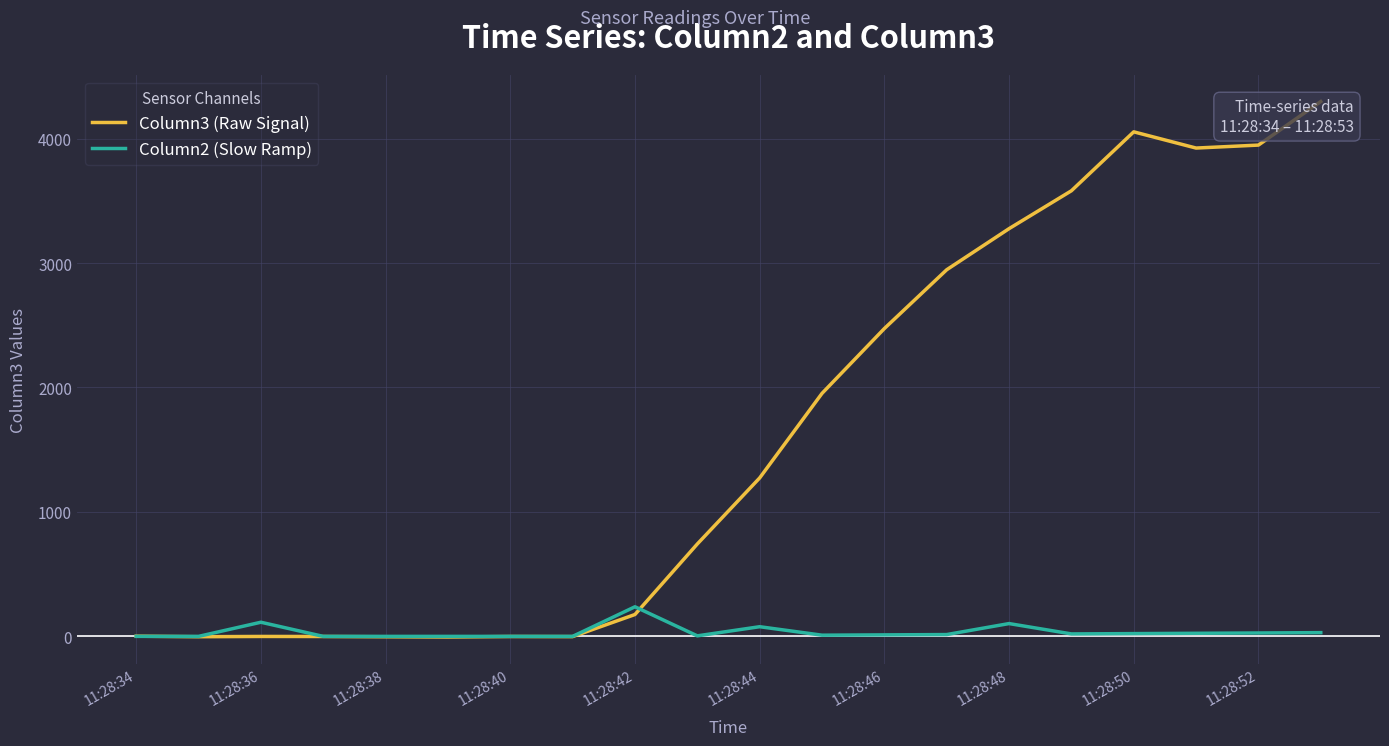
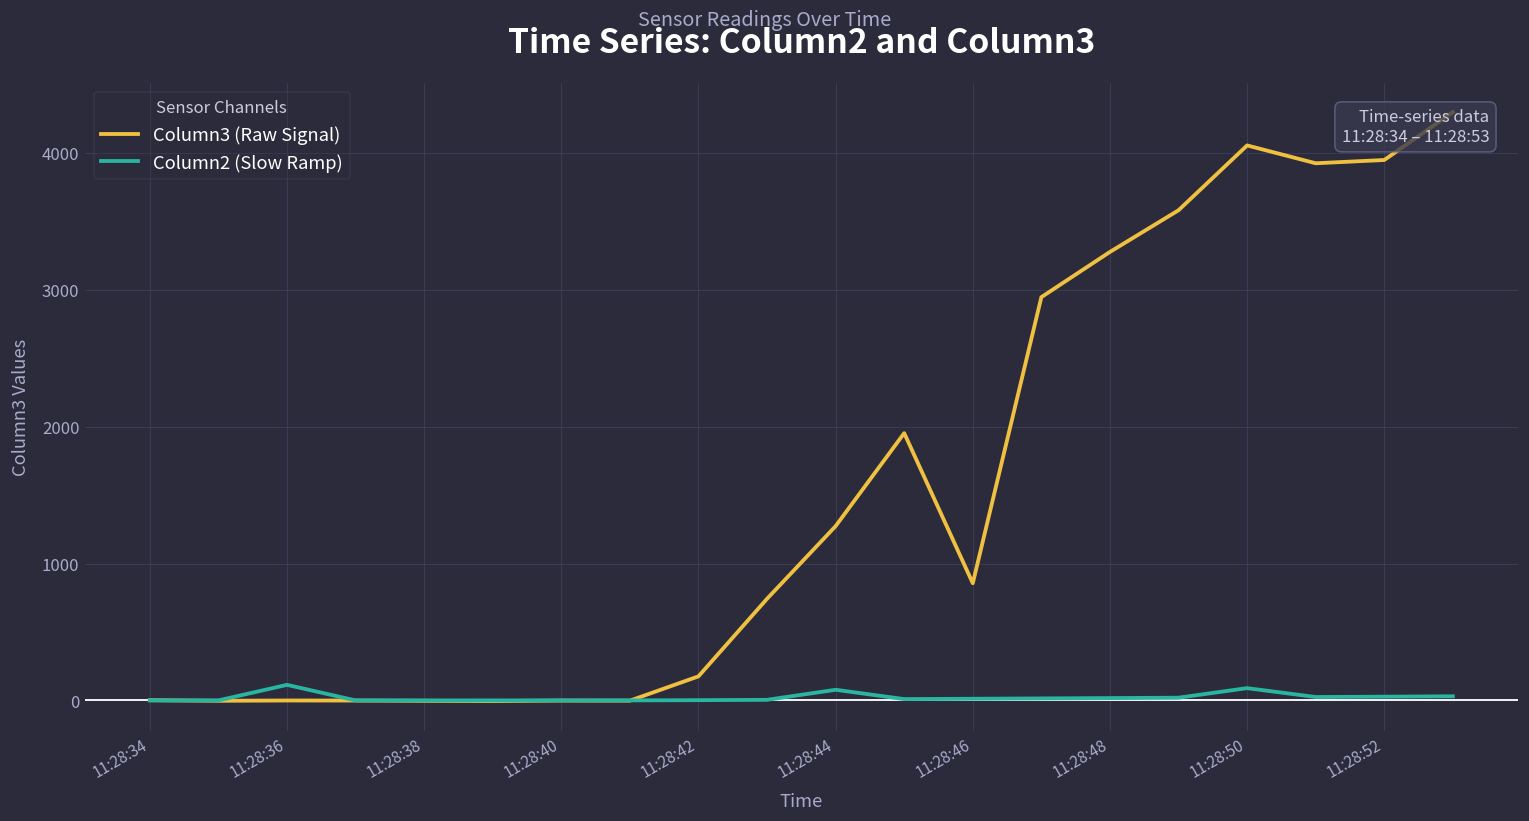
  {
    "Column3 (Raw Signal)": {
      "11:28:36": 0,
      "11:28:42": 180,
      "11:28:44": 1270,
-     "11:28:46": 2470,
+     "11:28:46": 860,
      "11:28:48": 3280,
      "11:28:50": 4050,
      "11:28:52": 3950
    },
    "Column2 (Slow Ramp)": {
      "11:28:36": 110,
-     "11:28:42": 240,
+     "11:28:42": 0,
      "11:28:44": 80,
      "11:28:46": 10,
-     "11:28:48": 100,
-     "11:28:50": 20,
+     "11:28:48": 20,
+     "11:28:50": 90,
      "11:28:52": 30
    }
  }
